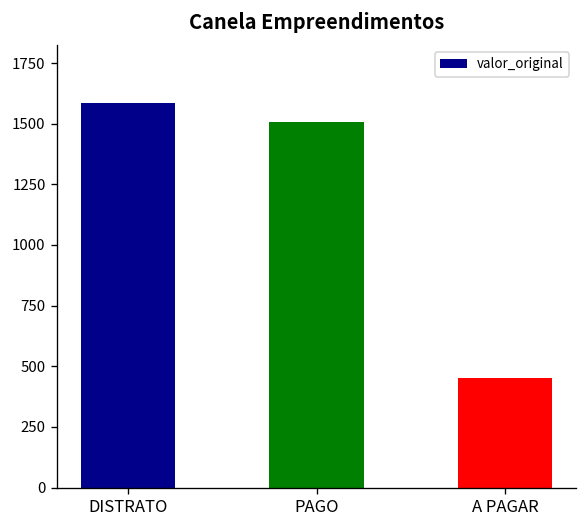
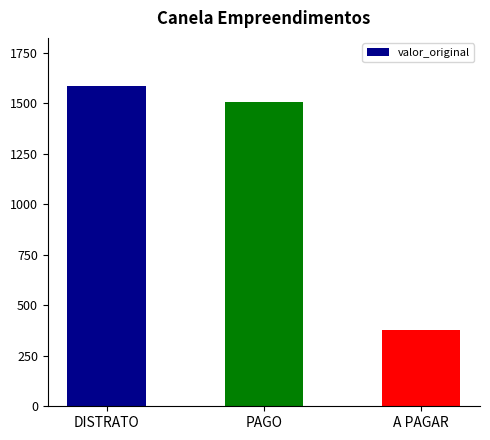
  {
    "DISTRATO": 1580,
    "PAGO": 1510,
-   "A PAGAR": 450
+   "A PAGAR": 380
  }
